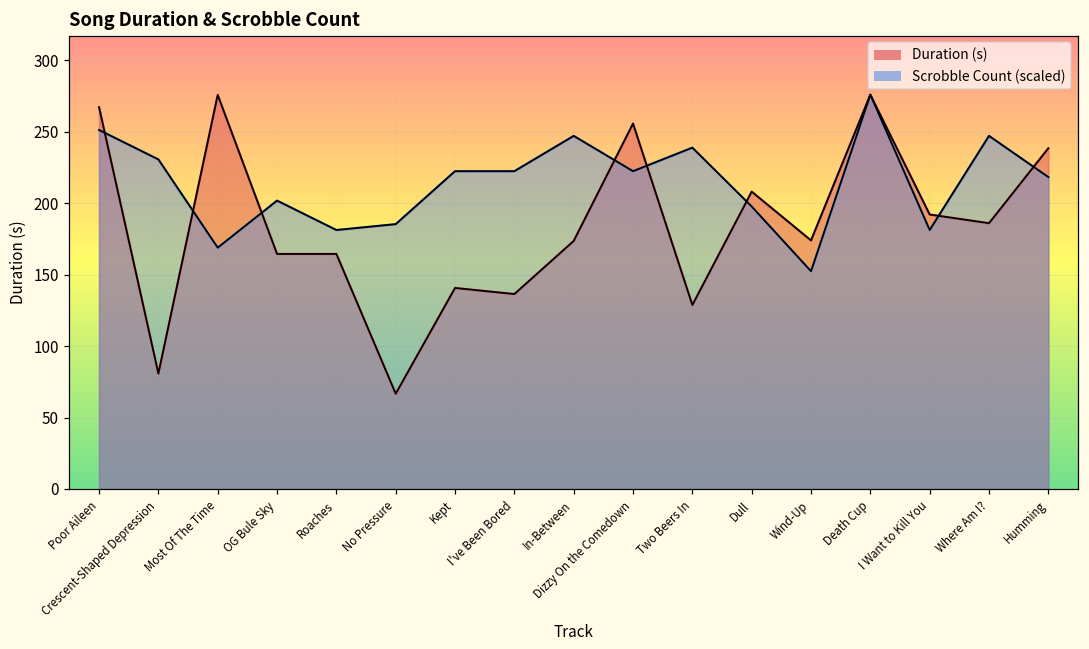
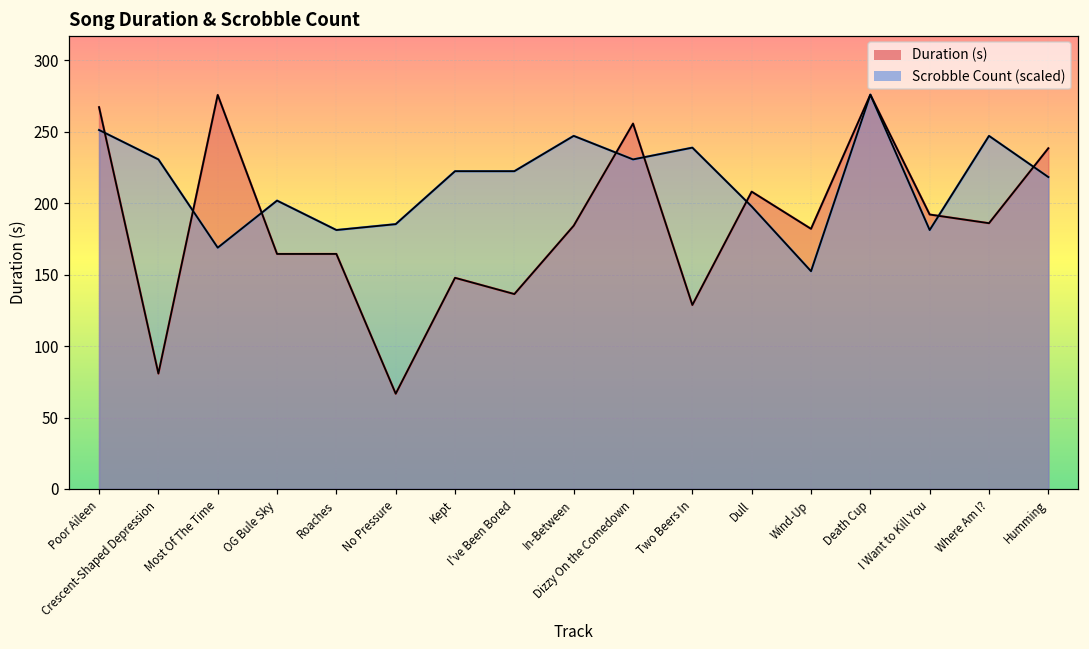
  {
    "Duration (s)": {
      "Poor Aileen": 267,
      "Crescent-Shaped Depression": 81,
      "Most Of The Time": 276,
      "OG Bule Sky": 165,
      "Roaches": 165,
      "No Pressure": 67,
-     "Kept": 141,
+     "Kept": 148,
      "I've Been Bored": 136,
-     "In-Between": 174,
+     "In-Between": 184,
      "Dizzy On the Comedown": 256,
      "Two Beers In": 129,
      "Dull": 208,
-     "Wind-Up": 174,
+     "Wind-Up": 182,
      "I Want to Kill You": 192,
      "Where Am I?": 186,
      "Humming": 238
    },
    "Scrobble Count (scaled)": {
      "Poor Aileen": 251,
      "Crescent-Shaped Depression": 231,
      "Most Of The Time": 169,
      "OG Bule Sky": 202,
      "Roaches": 181,
      "No Pressure": 185,
      "Kept": 222,
      "I've Been Bored": 222,
      "In-Between": 247,
-     "Dizzy On the Comedown": 222,
+     "Dizzy On the Comedown": 231,
      "Two Beers In": 239,
      "Dull": 198,
      "Wind-Up": 152,
      "I Want to Kill You": 181,
      "Where Am I?": 247,
      "Humming": 218
    }
  }
